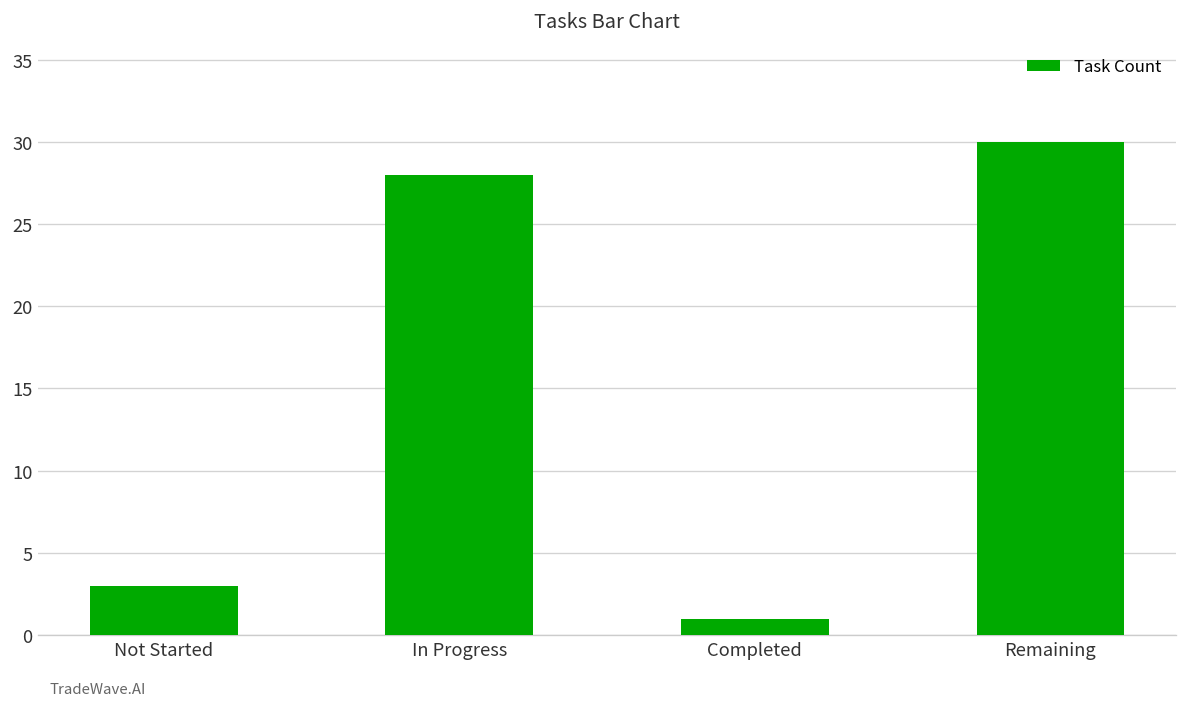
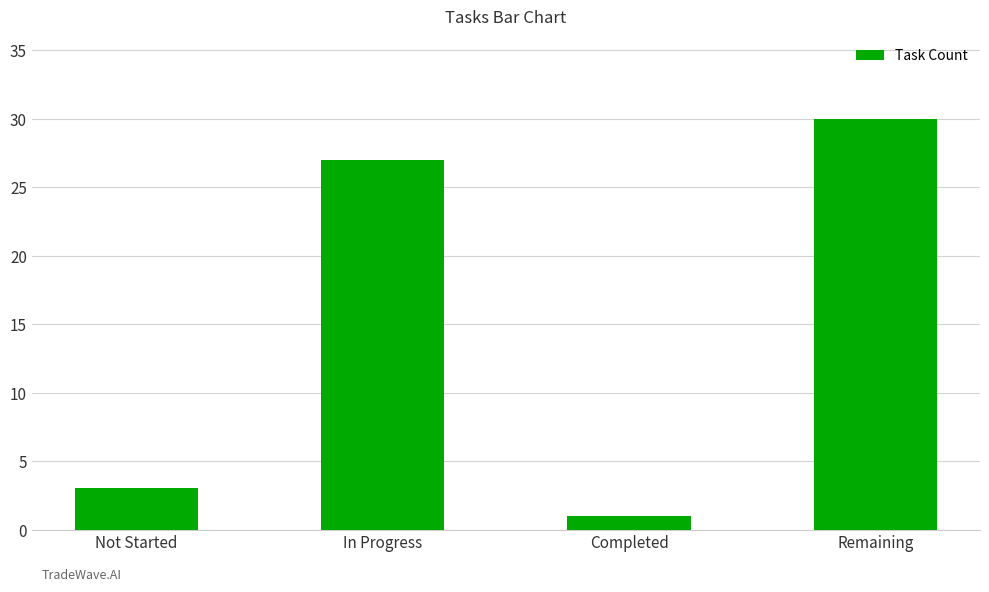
  {
    "Not Started": 3,
-   "In Progress": 28,
+   "In Progress": 27,
    "Completed": 1,
    "Remaining": 30
  }
